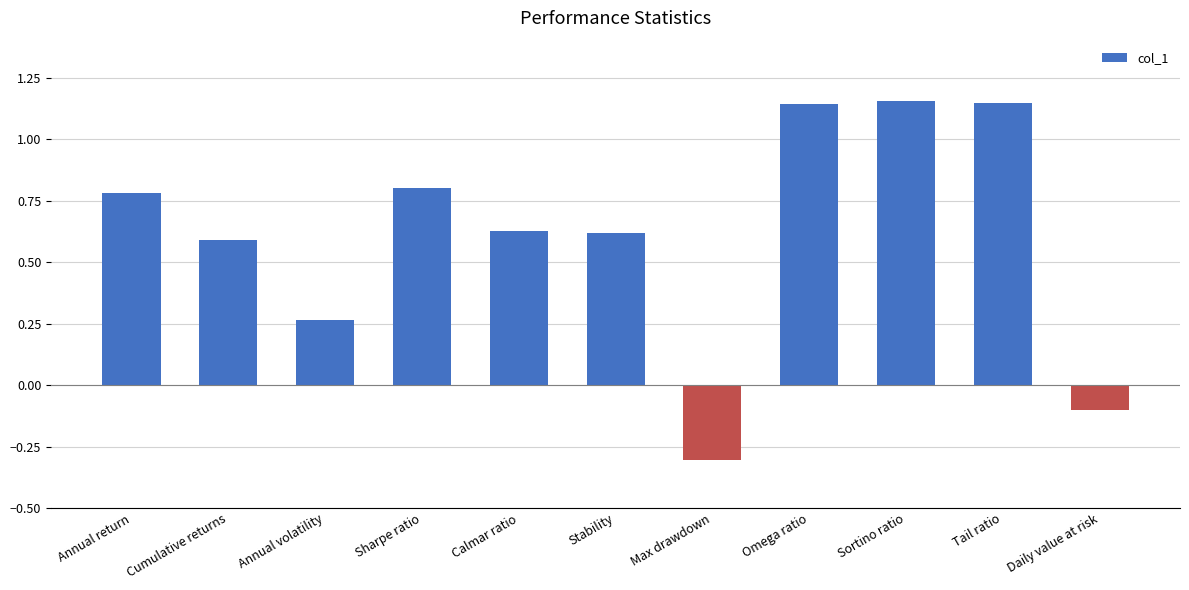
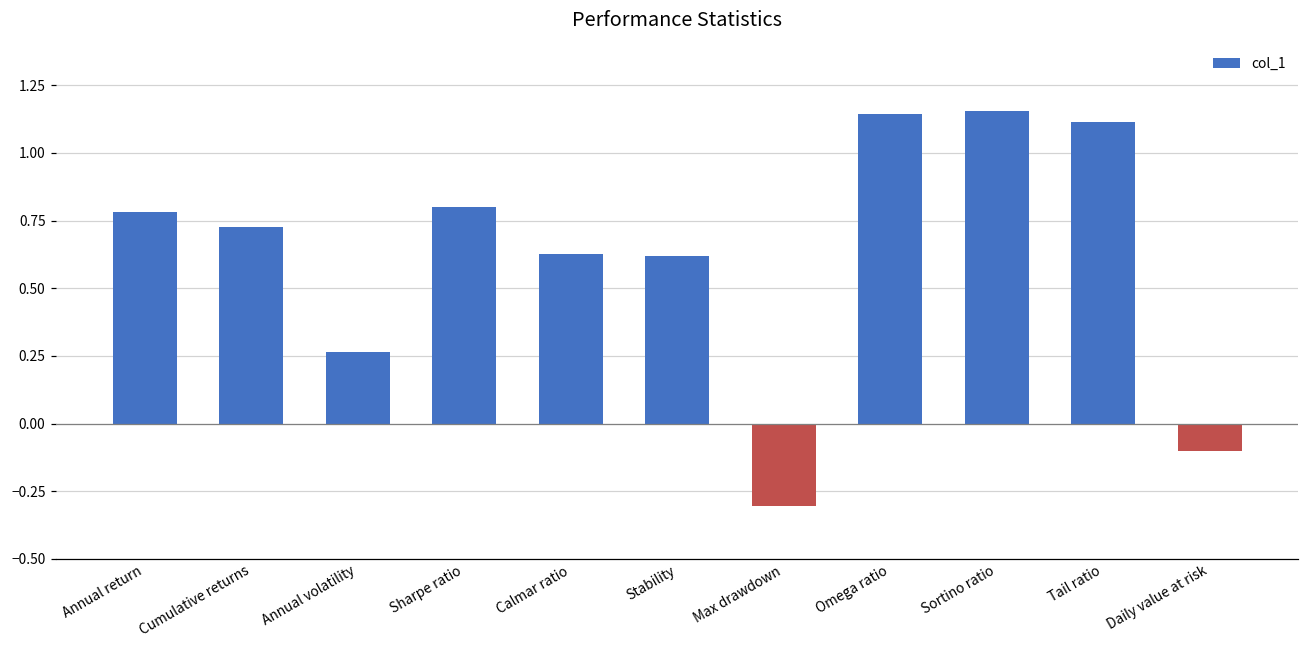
  {
    "Annual return": 0.78,
-   "Cumulative returns": 0.59,
+   "Cumulative returns": 0.73,
    "Annual volatility": 0.26,
    "Sharpe ratio": 0.80,
    "Calmar ratio": 0.63,
    "Stability": 0.62,
    "Max drawdown": -0.31,
    "Omega ratio": 1.14,
    "Sortino ratio": 1.15,
-   "Tail ratio": 1.15,
+   "Tail ratio": 1.11,
    "Daily value at risk": -0.10
  }
